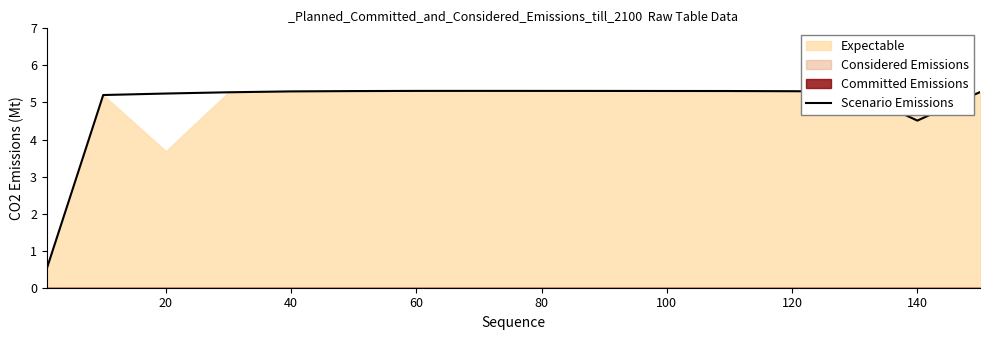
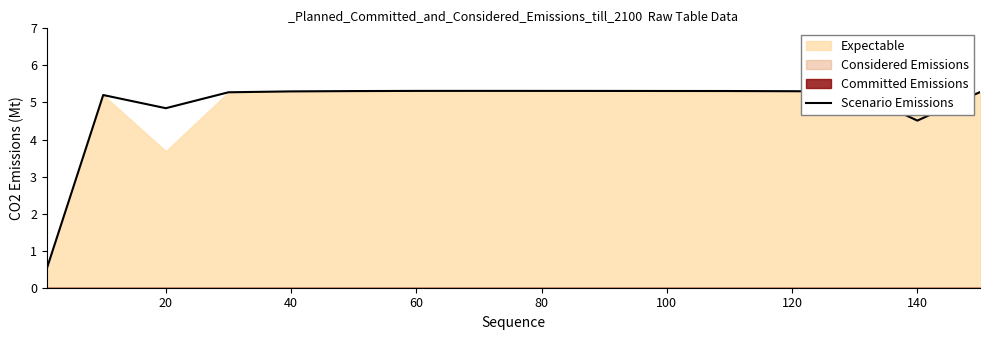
  {
    "Scenario Emissions": {
-     "20": 5.2,
+     "20": 4.8,
      "140": 4.5
    },
    "Expectable": {
      "20": 3.7
    },
    "Committed Emissions": {
      "20": 0.0,
      "40": 0.0,
      "60": 0.0,
      "80": 0.0,
      "100": 0.0,
      "120": 0.0,
      "140": 0.0
    }
  }
